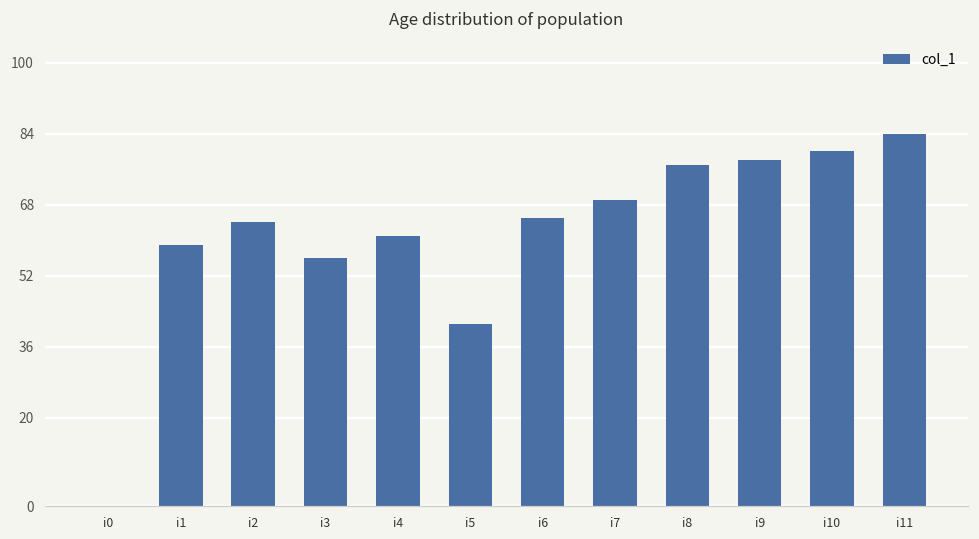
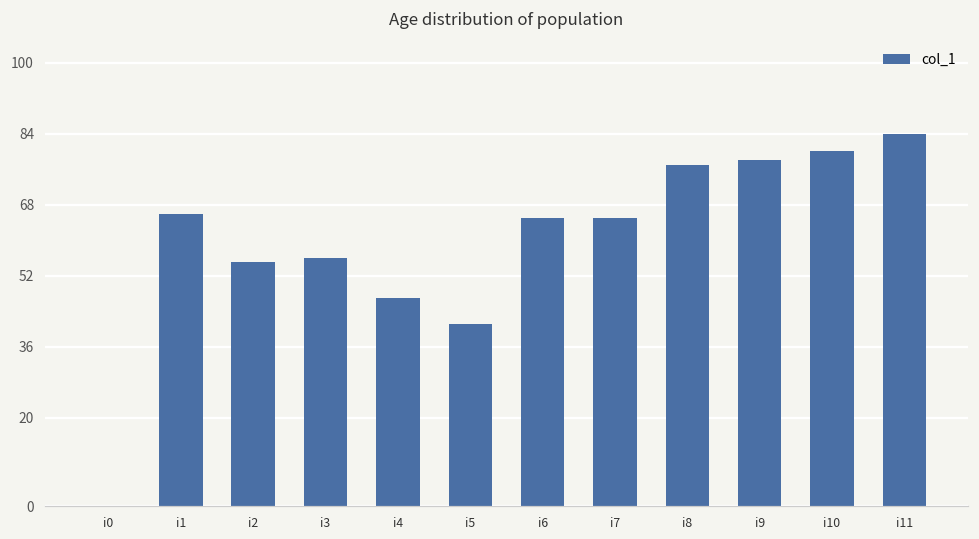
  {
    "i0": 0,
-   "i1": 59,
-   "i2": 64,
+   "i1": 66,
+   "i2": 55,
    "i3": 56,
-   "i4": 61,
+   "i4": 47,
    "i5": 41,
    "i6": 65,
-   "i7": 69,
+   "i7": 65,
    "i8": 77,
    "i9": 78,
    "i10": 80,
    "i11": 84
  }
